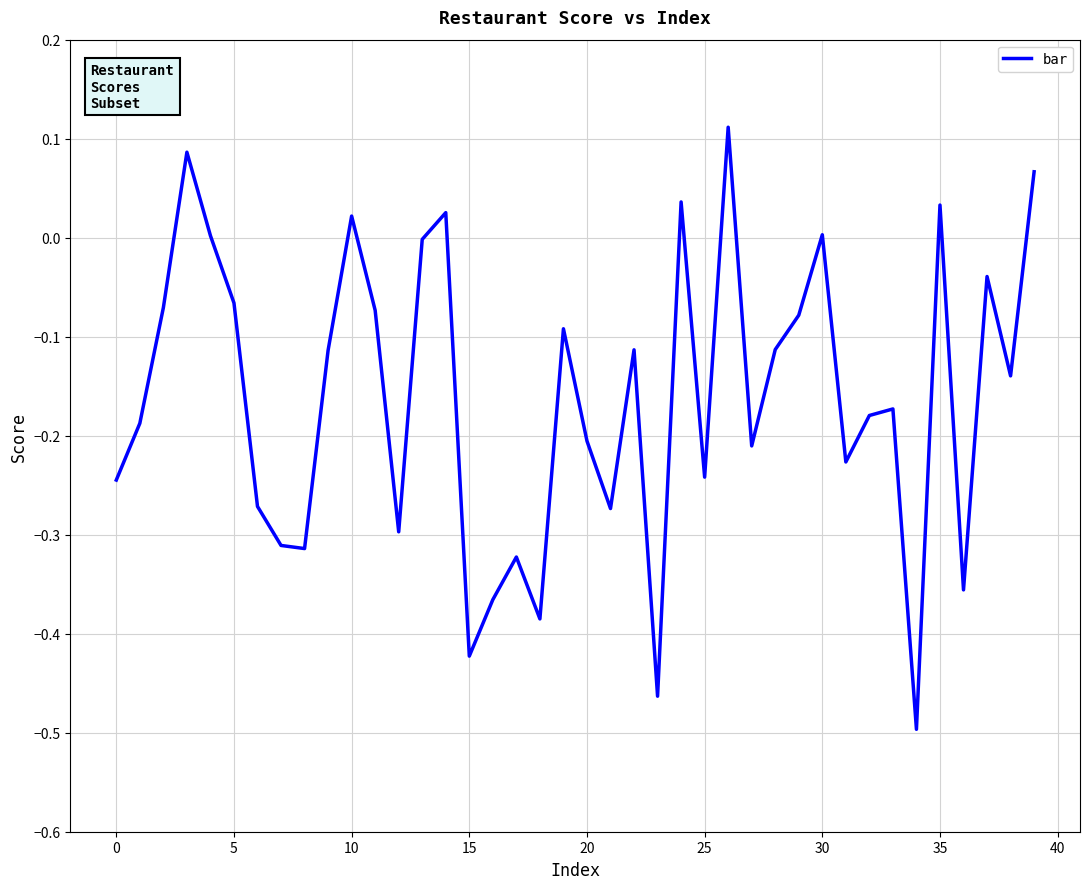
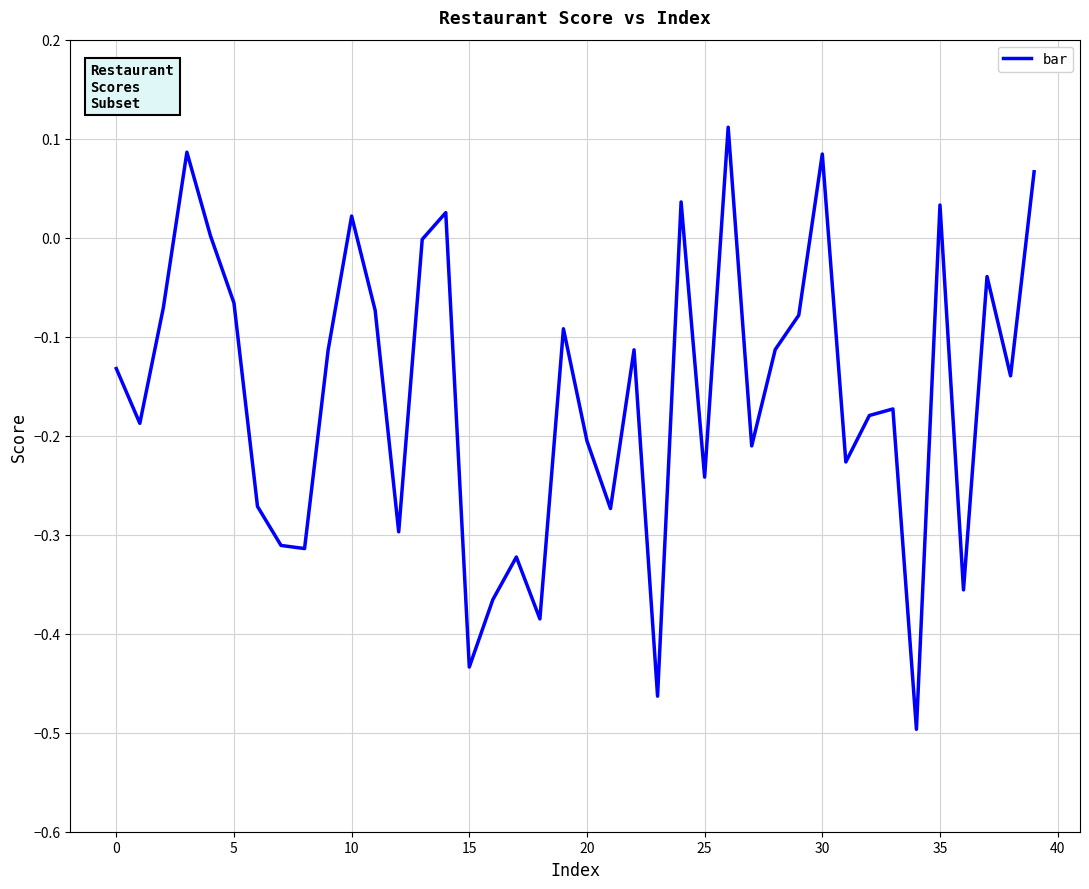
  {
-   "0": -0.24,
+   "0": -0.13,
    "5": -0.07,
    "10": 0.02,
-   "15": -0.42,
+   "15": -0.43,
    "20": -0.21,
    "25": -0.24,
-   "30": 0.00,
+   "30": 0.08,
    "35": 0.03
  }
